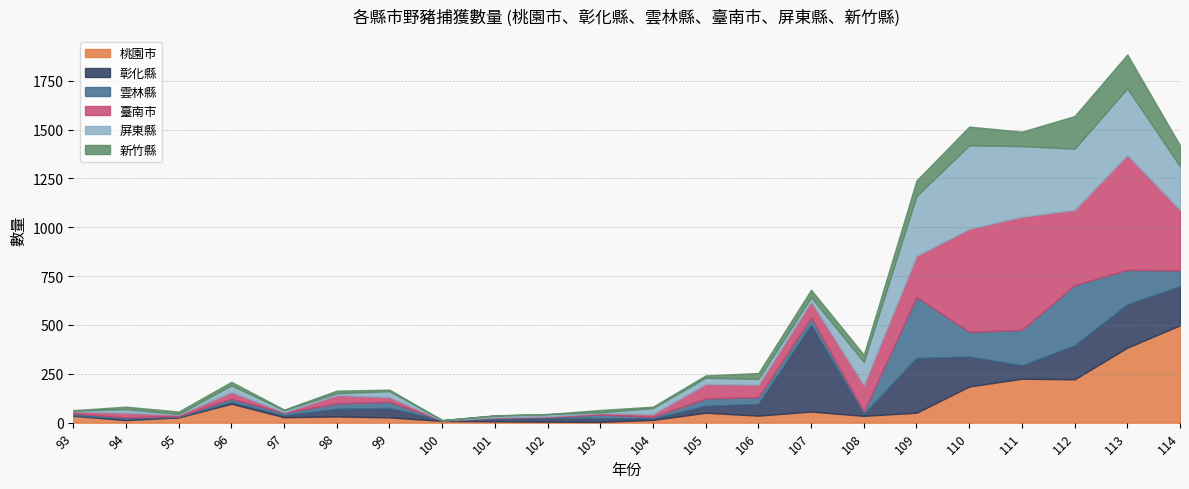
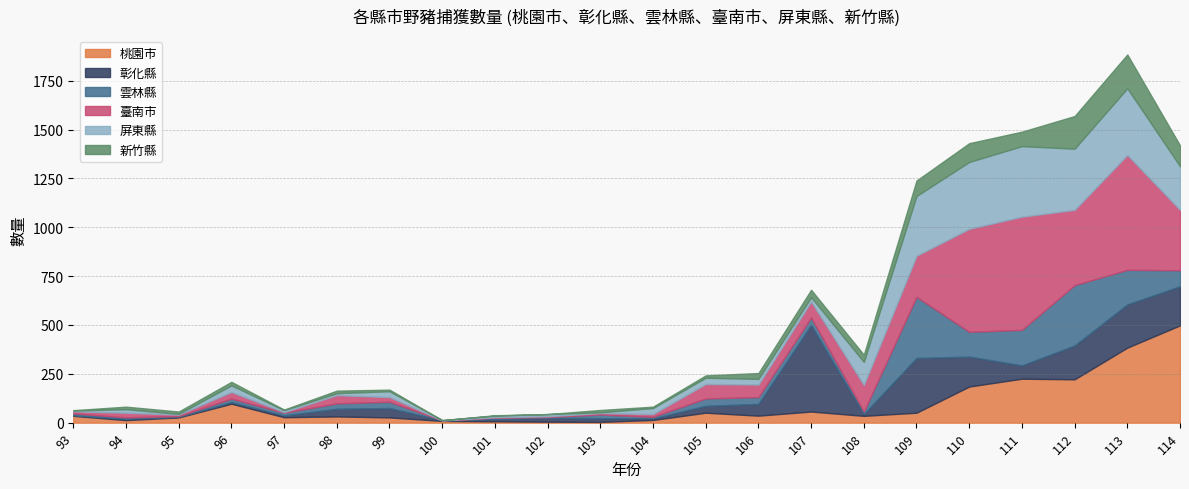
  {
    "桃園市": {
      "98": 30,
      "99": 30,
      "105": 50,
      "106": 40,
      "107": 60,
      "109": 50,
      "110": 190,
      "111": 230,
      "112": 220,
      "113": 380,
      "114": 500
    },
    "彰化縣": {
      "98": 40,
      "99": 50,
      "103": 20,
      "105": 40,
      "106": 60,
      "107": 440,
      "109": 280,
      "110": 150,
      "111": 70,
      "112": 170,
      "113": 220,
      "114": 200
    },
    "臺南市": {
      "94": 20,
      "96": 30,
      "99": 20,
      "104": 10,
      "105": 70,
      "106": 60,
      "107": 80,
      "108": 140,
      "109": 210,
      "110": 530,
      "111": 580,
      "112": 390,
      "113": 590,
      "114": 310
    },
    "屏東縣": {
      "96": 30,
      "106": 30,
      "107": 20,
      "108": 120,
      "109": 310,
-     "110": 430,
+     "110": 340,
      "111": 360,
      "112": 310,
      "113": 340,
      "114": 220
    }
  }
